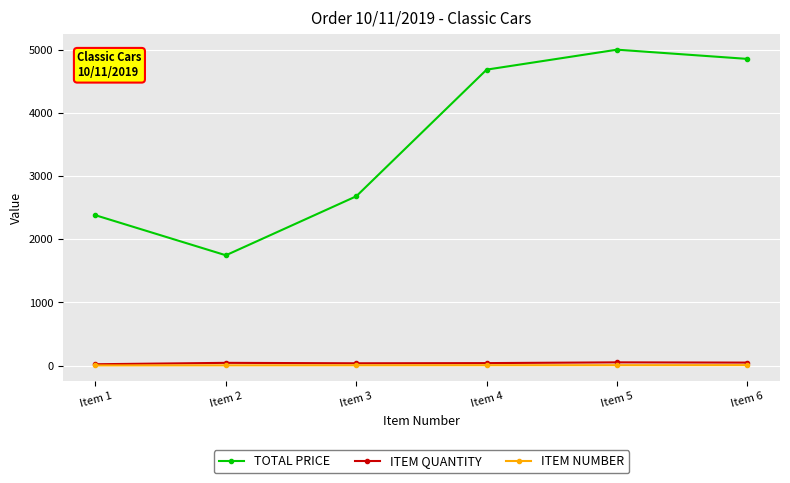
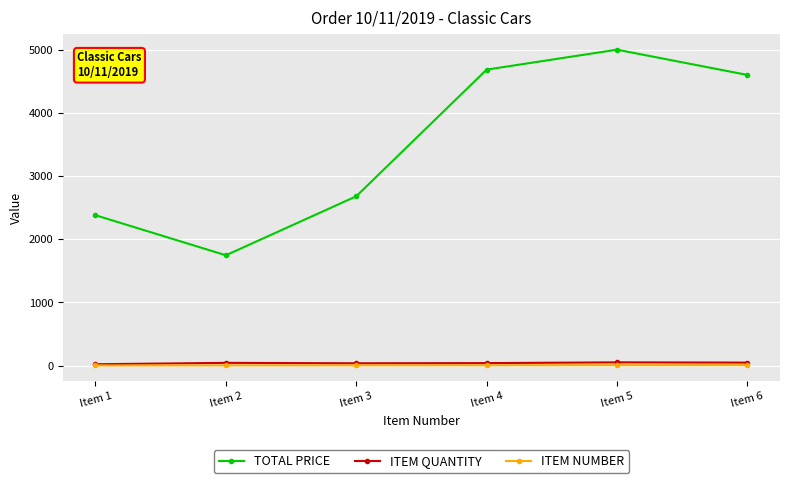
  {
    "TOTAL PRICE": {
      "Item 1": 2400,
      "Item 2": 1700,
      "Item 3": 2700,
      "Item 4": 4700,
      "Item 5": 5000,
-     "Item 6": 4900
+     "Item 6": 4600
    },
    "ITEM QUANTITY": {
      "Item 5": 100
    },
    "ITEM NUMBER": {
      "Item 5": 0
    }
  }
